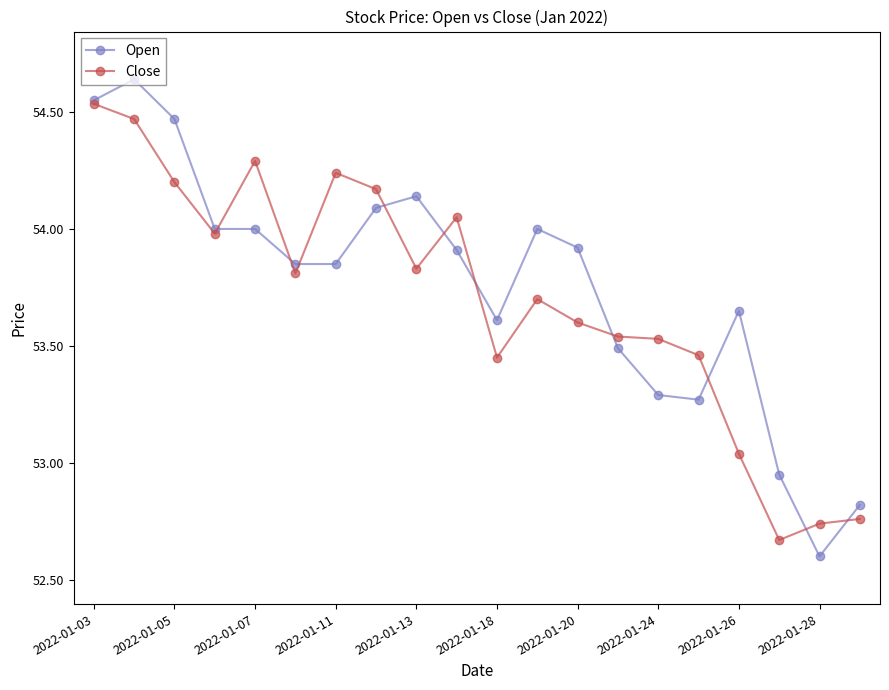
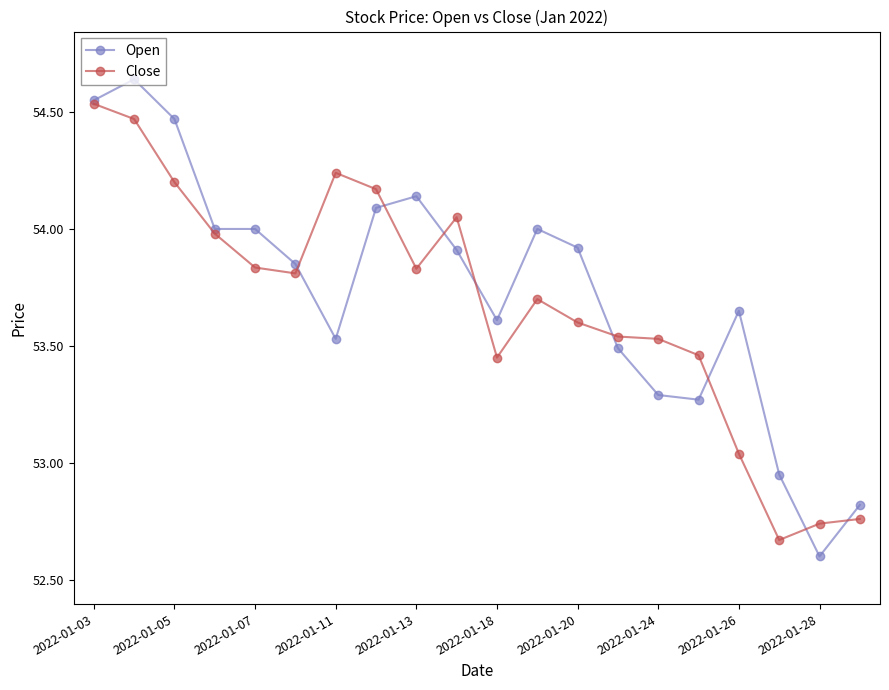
  {
    "Open": {
      "2022-01-03": 54.55,
      "2022-01-05": 54.47,
      "2022-01-07": 54.00,
-     "2022-01-11": 53.85,
+     "2022-01-11": 53.53,
      "2022-01-13": 54.14,
      "2022-01-18": 53.61,
      "2022-01-20": 53.92,
      "2022-01-24": 53.29,
      "2022-01-26": 53.65,
      "2022-01-28": 52.60
    },
    "Close": {
      "2022-01-03": 54.54,
      "2022-01-05": 54.20,
-     "2022-01-07": 54.29,
+     "2022-01-07": 53.84,
      "2022-01-11": 54.24,
      "2022-01-13": 53.83,
      "2022-01-18": 53.45,
      "2022-01-20": 53.60,
      "2022-01-24": 53.53,
      "2022-01-26": 53.04,
      "2022-01-28": 52.74
    }
  }
